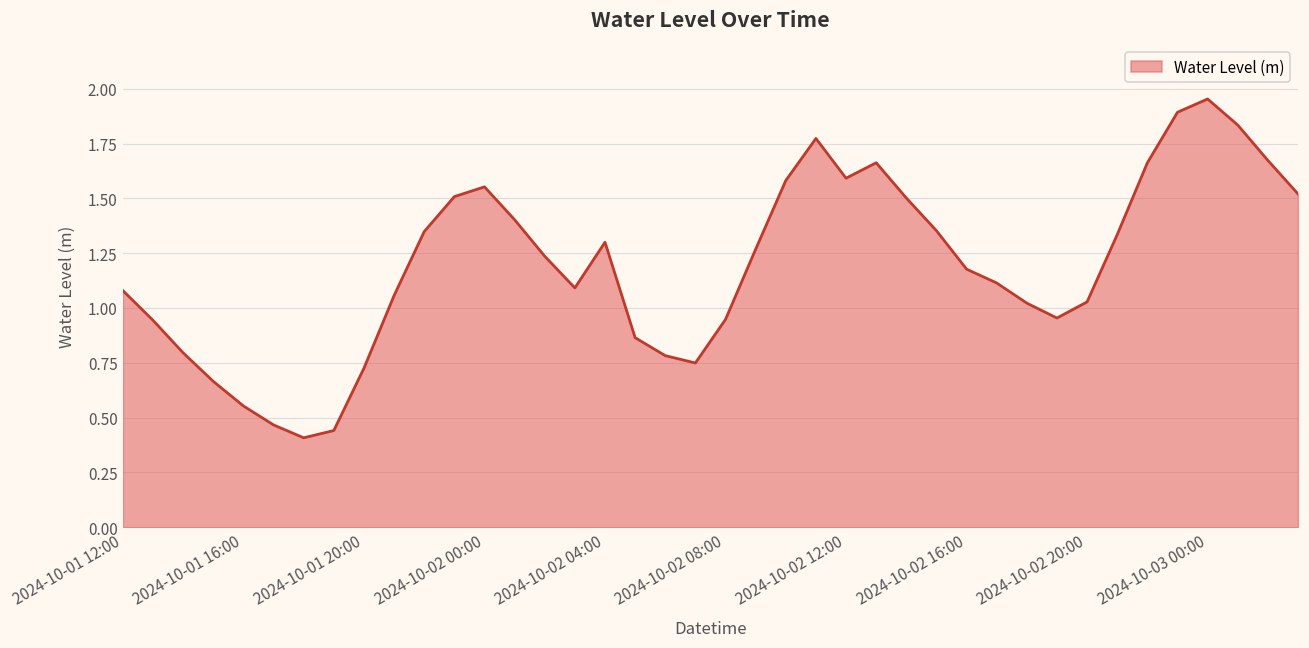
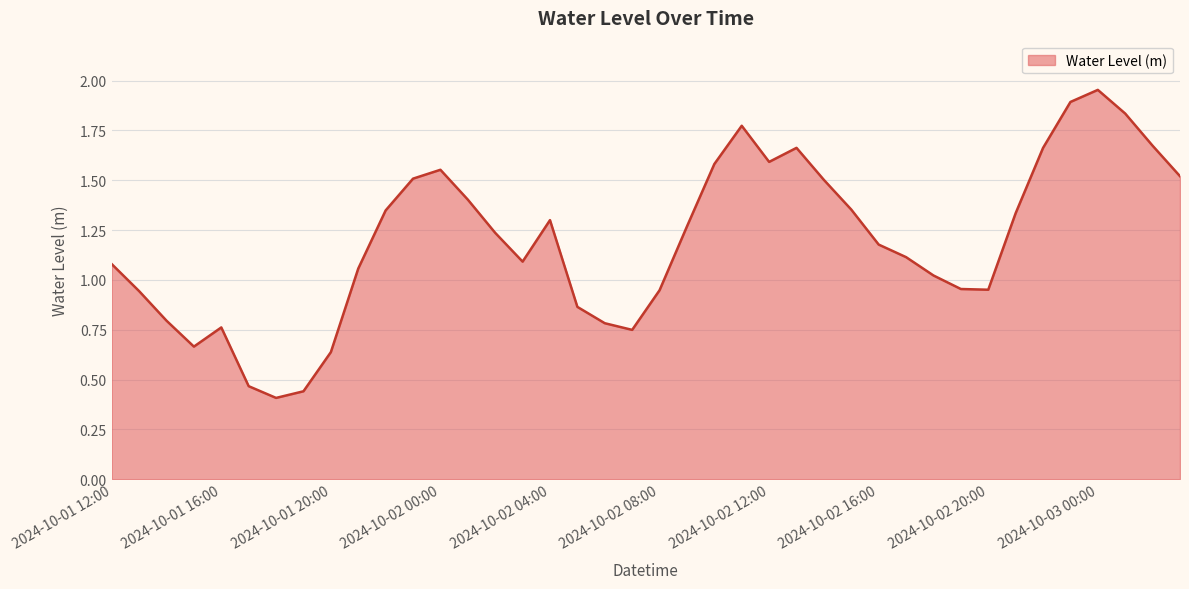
  {
    "2024-10-01 12:00": 1.08,
-   "2024-10-01 16:00": 0.55,
-   "2024-10-01 20:00": 0.73,
+   "2024-10-01 16:00": 0.76,
+   "2024-10-01 20:00": 0.64,
    "2024-10-02 00:00": 1.55,
    "2024-10-02 04:00": 1.30,
    "2024-10-02 08:00": 0.95,
    "2024-10-02 12:00": 1.59,
    "2024-10-02 16:00": 1.18,
-   "2024-10-02 20:00": 1.03,
+   "2024-10-02 20:00": 0.95,
    "2024-10-03 00:00": 1.95
  }
